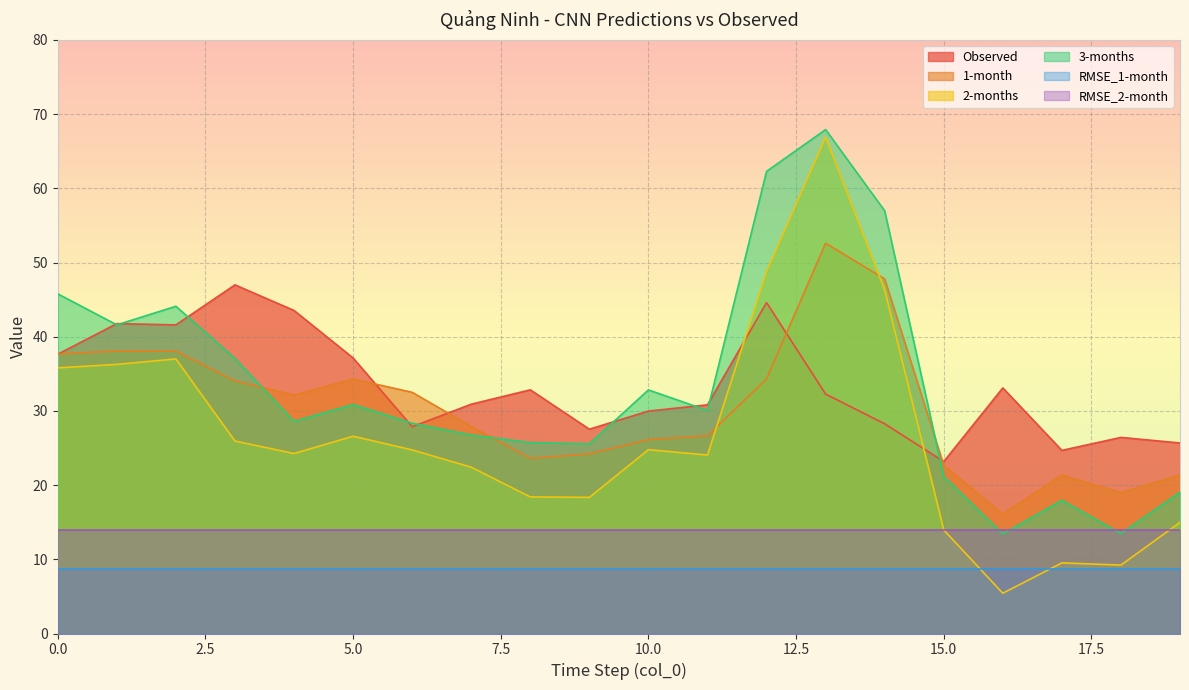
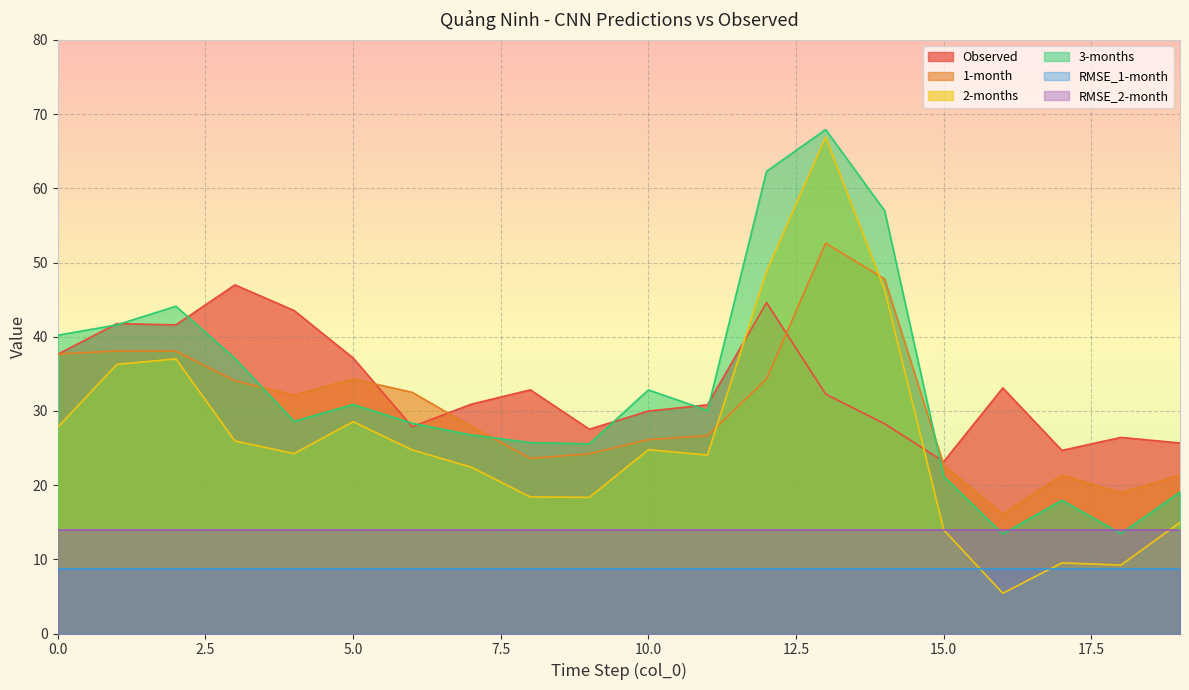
  {
    "2-months": {
-     "0.0": 36,
-     "5.0": 27,
+     "0.0": 28,
+     "5.0": 29,
      "10.0": 25
    },
    "3-months": {
-     "0.0": 46,
+     "0.0": 40,
      "5.0": 31,
      "10.0": 33,
      "15.0": 21
    },
    "RMSE_1-month": {
      "0.0": 9,
      "5.0": 9,
      "10.0": 9,
      "15.0": 9
    },
    "RMSE_2-month": {
      "0.0": 14,
      "5.0": 14,
      "10.0": 14
    }
  }
